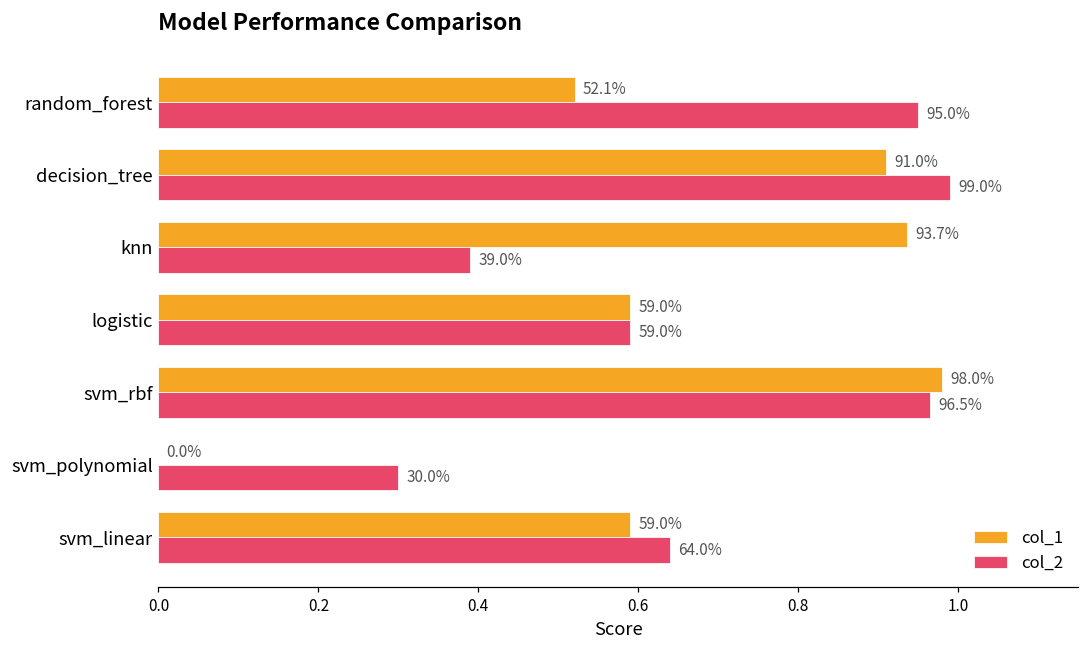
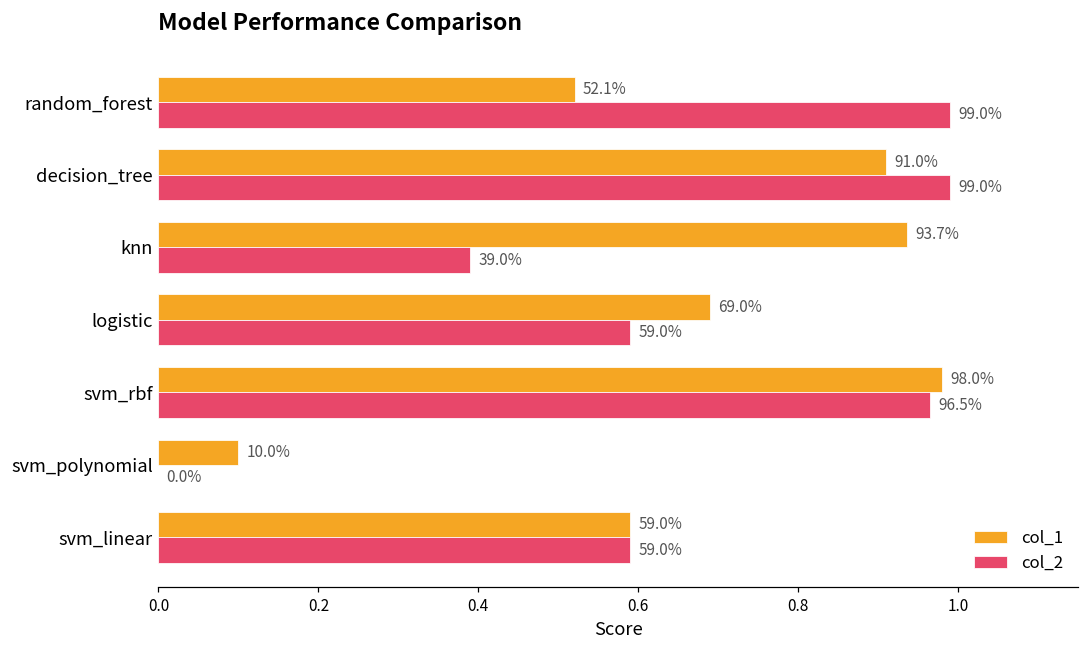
  {
    "col_1": {
      "random_forest": "52.1%",
      "decision_tree": "91.0%",
      "knn": "93.7%",
-     "logistic": "59.0%",
+     "logistic": "69.0%",
      "svm_rbf": "98.0%",
-     "svm_polynomial": "0.0%",
+     "svm_polynomial": "10.0%",
      "svm_linear": "59.0%"
    },
    "col_2": {
-     "random_forest": "95.0%",
+     "random_forest": "99.0%",
      "decision_tree": "99.0%",
      "knn": "39.0%",
      "logistic": "59.0%",
      "svm_rbf": "96.5%",
-     "svm_polynomial": "30.0%",
-     "svm_linear": "64.0%"
+     "svm_polynomial": "0.0%",
+     "svm_linear": "59.0%"
    }
  }
